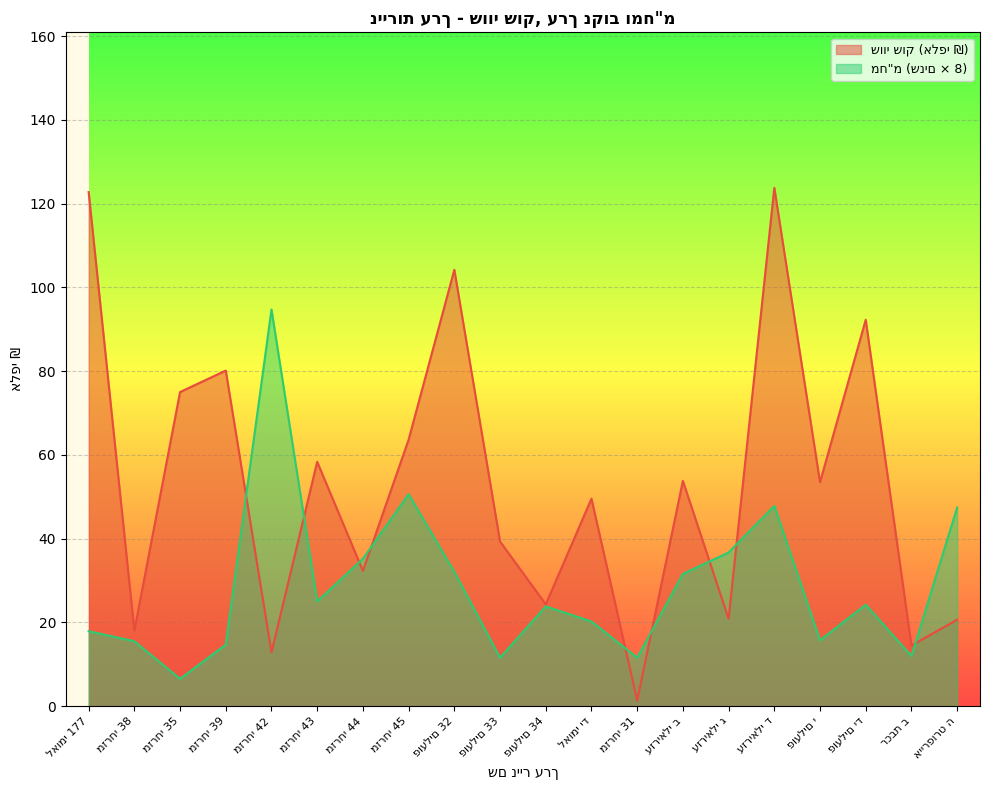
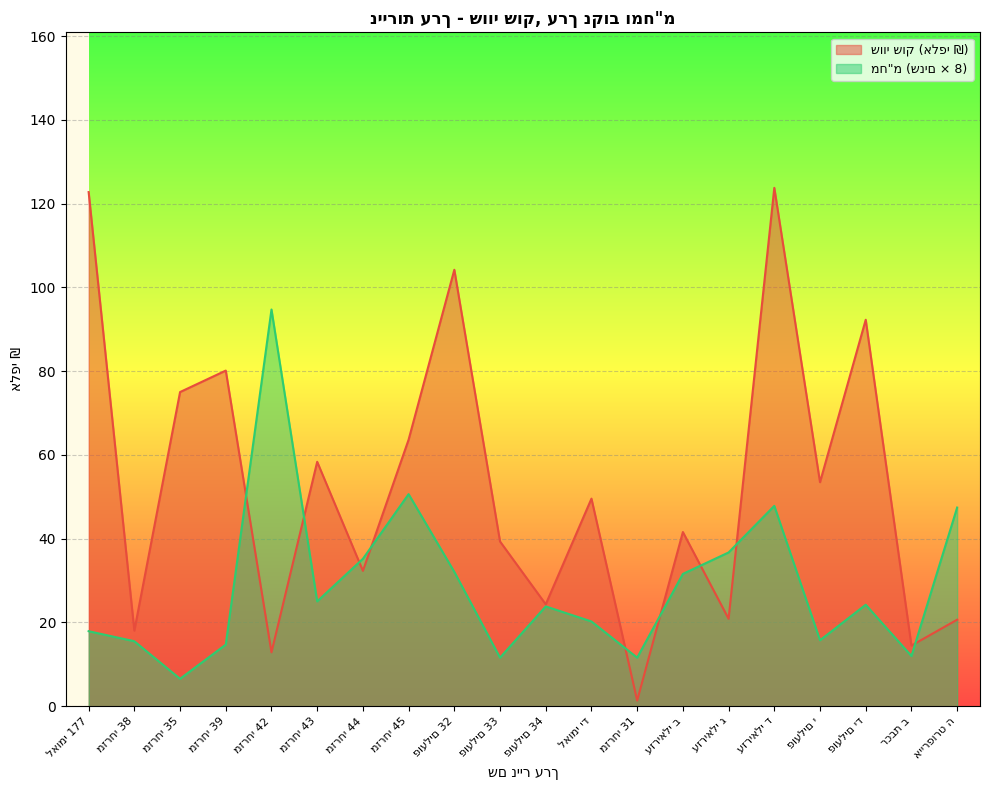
  {
    "שווי שוק (אלפי ₪)": {
      "לאומי 177": 123,
      "מזרחי 38": 18,
      "מזרחי 35": 75,
      "מזרחי 39": 80,
      "מזרחי 42": 13,
      "מזרחי 43": 58,
      "מזרחי 44": 32,
      "מזרחי 45": 64,
      "פועלים 32": 104,
      "פועלים 33": 39,
      "לאומי יד": 50,
      "מזרחי 31": 1,
-     "עזריאלי ב": 54,
+     "עזריאלי ב": 42,
      "עזריאלי ג": 21,
      "עזריאלי ד": 124,
      "פועלים י": 53,
      "פועלים יד": 92,
      "רכבת ב": 14,
      "איירפורט ה": 21
    },
    "מח\"מ (שנים × 8)": {
      "לאומי 177": 18,
      "מזרחי 38": 16,
      "מזרחי 35": 7,
      "מזרחי 39": 15,
      "מזרחי 42": 95,
      "מזרחי 43": 25,
      "מזרחי 44": 35,
      "מזרחי 45": 51,
      "פועלים 32": 32,
      "פועלים 33": 12,
      "לאומי יד": 20,
      "מזרחי 31": 12,
      "עזריאלי ב": 32,
      "עזריאלי ג": 37,
      "עזריאלי ד": 48,
      "פועלים י": 16,
      "פועלים יד": 24,
      "רכבת ב": 12,
      "איירפורט ה": 47
    }
  }
